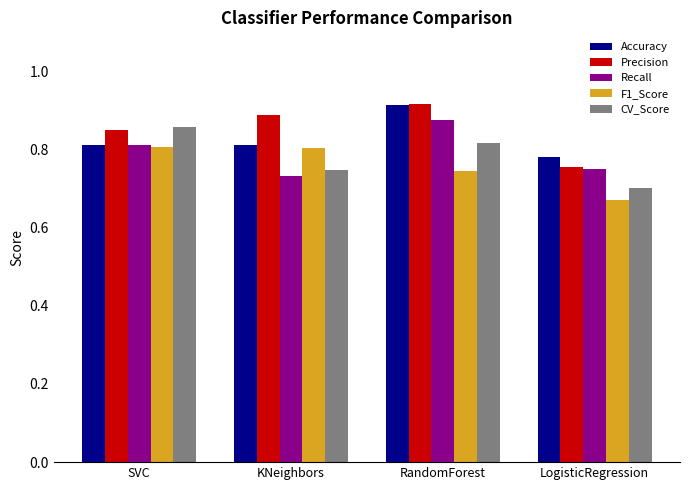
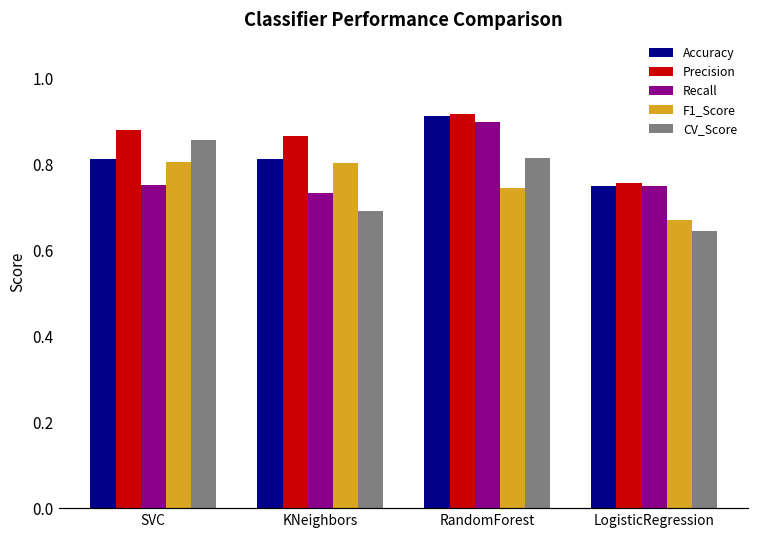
  {
    "Accuracy": {
      "SVC": 0.81,
      "KNeighbors": 0.81,
      "RandomForest": 0.91,
-     "LogisticRegression": 0.78
+     "LogisticRegression": 0.75
    },
    "Precision": {
-     "SVC": 0.85,
-     "KNeighbors": 0.89,
+     "SVC": 0.88,
+     "KNeighbors": 0.87,
      "RandomForest": 0.92,
      "LogisticRegression": 0.76
    },
    "Recall": {
-     "SVC": 0.81,
+     "SVC": 0.75,
      "KNeighbors": 0.73,
-     "RandomForest": 0.88,
+     "RandomForest": 0.90,
      "LogisticRegression": 0.75
    },
    "F1_Score": {
      "SVC": 0.81,
      "KNeighbors": 0.80,
      "RandomForest": 0.74,
      "LogisticRegression": 0.67
    },
    "CV_Score": {
      "SVC": 0.86,
-     "KNeighbors": 0.75,
+     "KNeighbors": 0.69,
      "RandomForest": 0.82,
-     "LogisticRegression": 0.70
+     "LogisticRegression": 0.65
    }
  }
